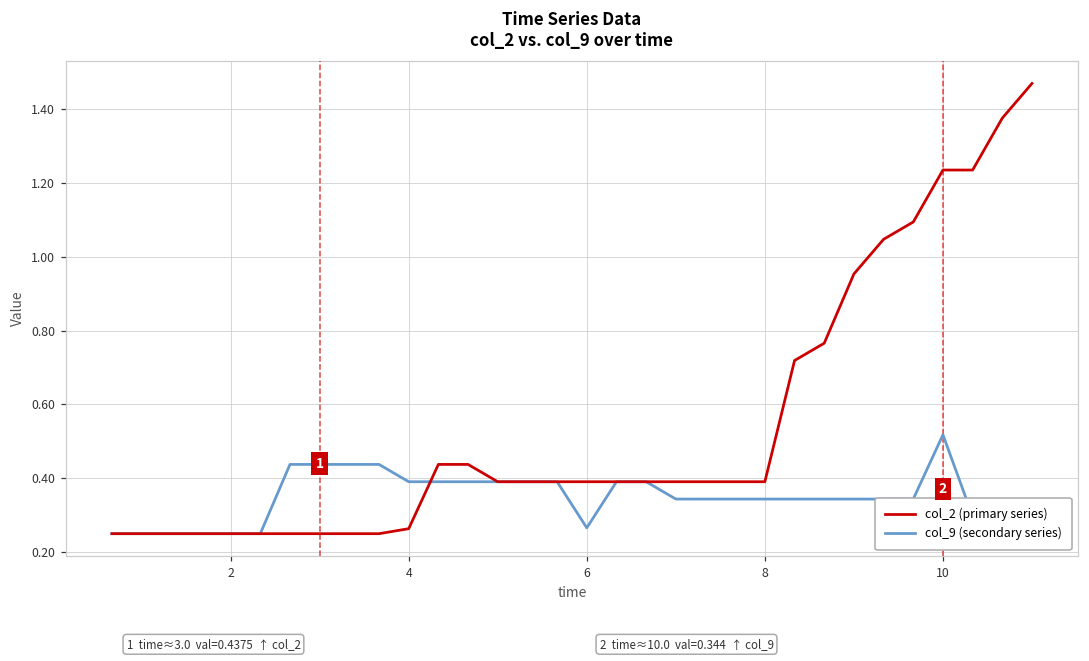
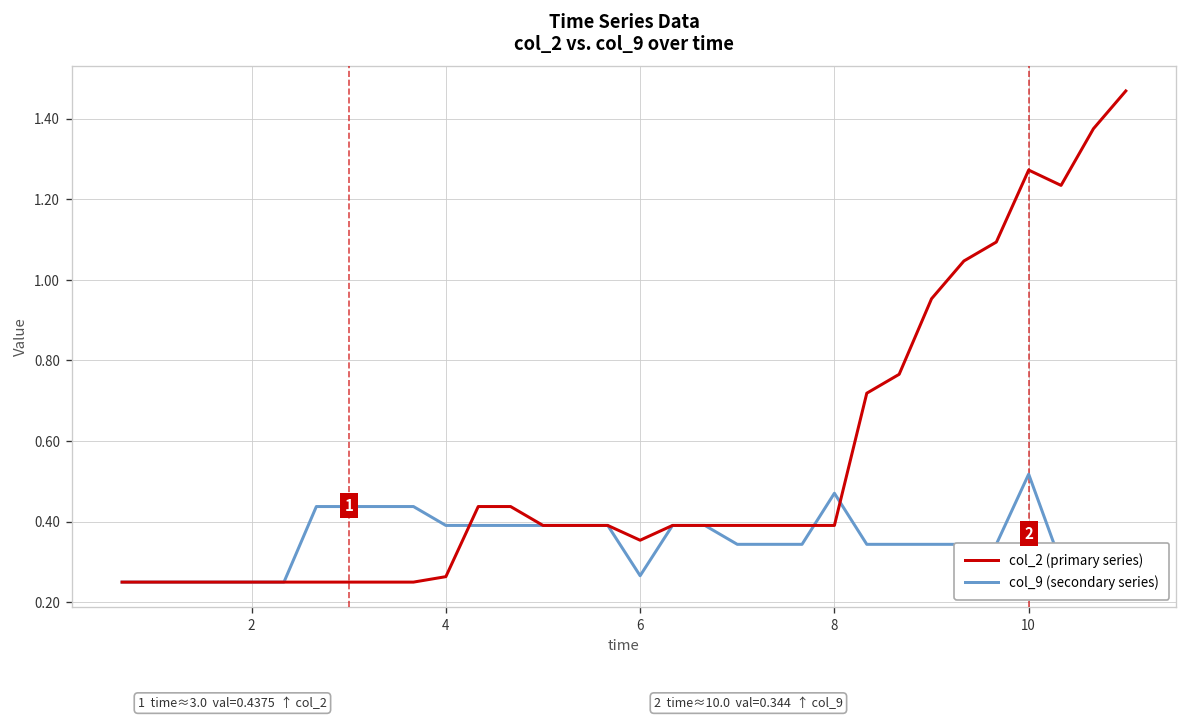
  {
    "col_2 (primary series)": {
      "4": 0.26,
-     "6": 0.39,
+     "6": 0.35,
      "8": 0.39,
-     "10": 1.23
+     "10": 1.27
    },
    "col_9 (secondary series)": {
      "4": 0.39,
      "6": 0.27,
-     "8": 0.34,
+     "8": 0.47,
      "10": 0.52
    }
  }
